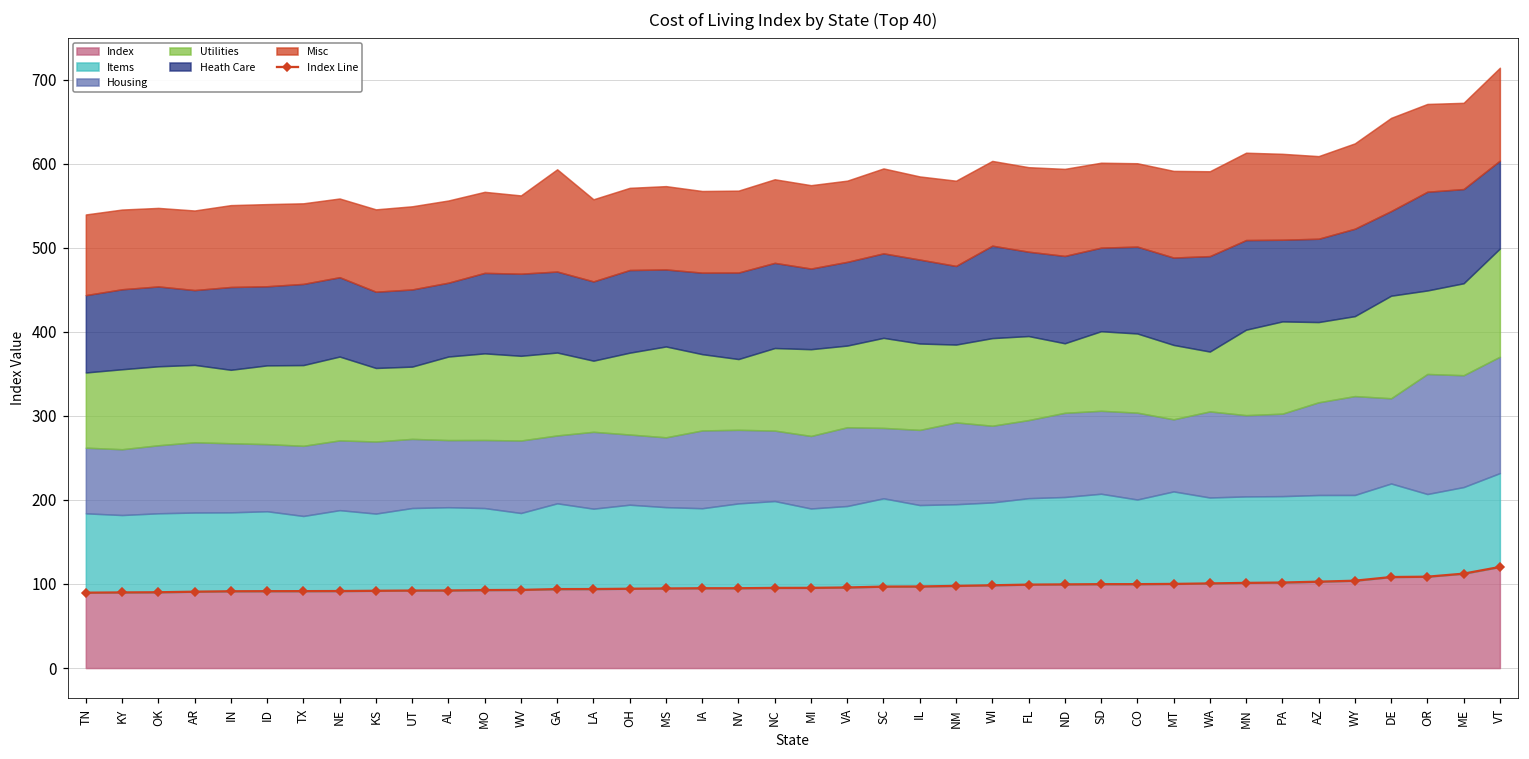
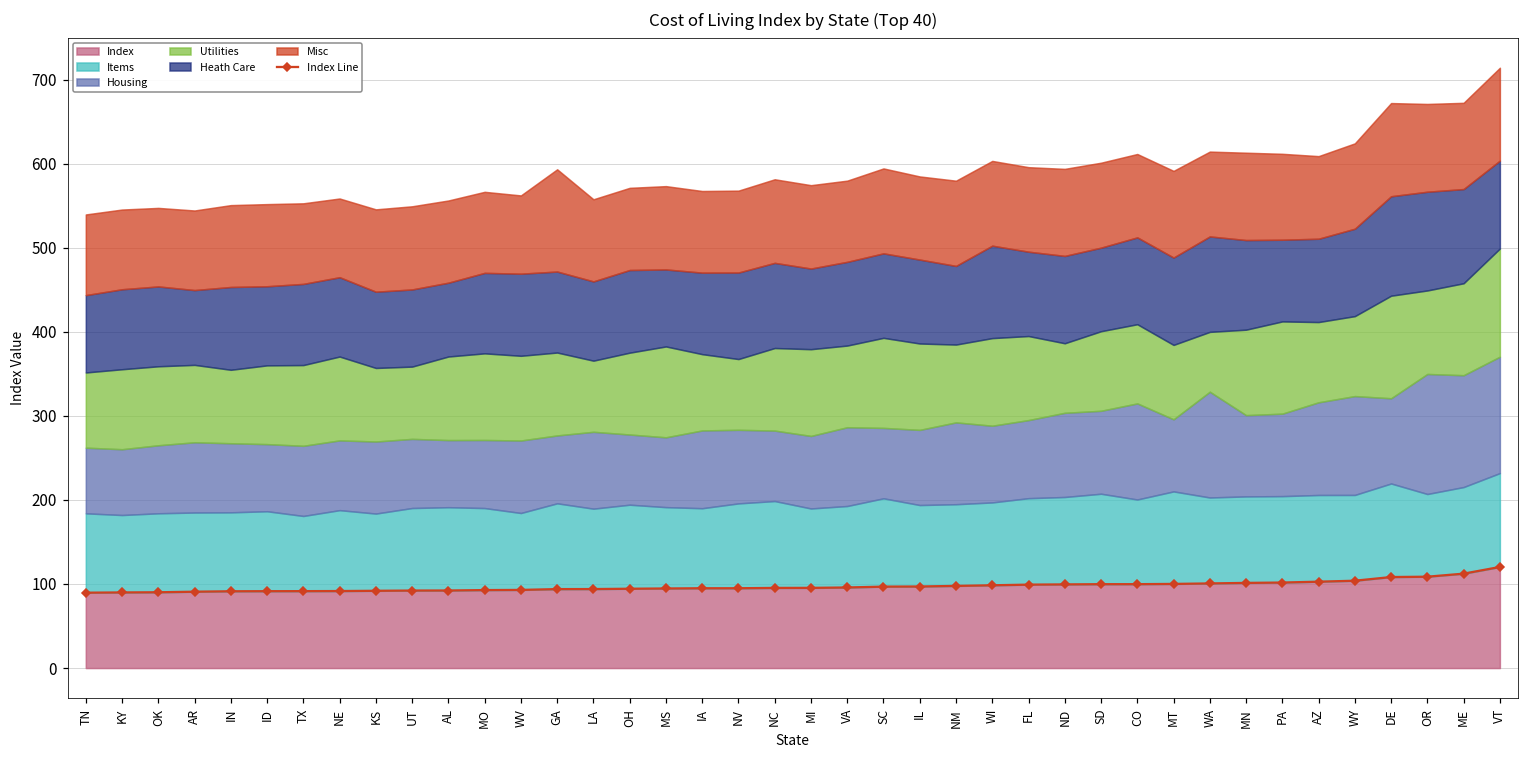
  {
    "Housing": {
      "TN": 80,
      "KY": 80,
      "OK": 80,
      "AR": 80,
      "IN": 80,
      "ID": 80,
      "TX": 80,
      "NE": 80,
      "KS": 90,
      "UT": 80,
      "AL": 80,
      "MO": 80,
      "WV": 90,
      "GA": 80,
      "LA": 90,
      "OH": 80,
      "MS": 80,
      "IA": 90,
      "NV": 90,
      "NC": 80,
      "MI": 90,
      "VA": 90,
      "SC": 80,
      "IL": 90,
      "NM": 100,
      "WI": 90,
      "FL": 90,
      "ND": 100,
      "SD": 100,
-     "CO": 100,
+     "CO": 110,
      "MT": 90,
-     "WA": 100,
+     "WA": 130,
      "MN": 100,
      "PA": 100,
      "AZ": 110,
      "WY": 120,
      "DE": 100,
      "OR": 140,
      "ME": 130,
      "VT": 140
    },
    "Heath Care": {
      "TN": 90,
      "KY": 100,
      "OK": 90,
      "AR": 90,
      "IN": 100,
      "ID": 90,
      "TX": 100,
      "NE": 90,
      "KS": 90,
      "UT": 90,
      "AL": 90,
      "MO": 100,
      "WV": 100,
      "GA": 100,
      "LA": 90,
      "OH": 100,
      "MS": 90,
      "IA": 100,
      "NV": 100,
      "NC": 100,
      "MI": 100,
      "VA": 100,
      "SC": 100,
      "IL": 100,
      "NM": 90,
      "WI": 110,
      "FL": 100,
      "ND": 100,
      "SD": 100,
      "CO": 100,
      "MT": 100,
      "WA": 110,
      "MN": 110,
      "PA": 100,
      "AZ": 100,
      "WY": 100,
-     "DE": 100,
+     "DE": 120,
      "OR": 120,
      "ME": 110,
      "VT": 100
    }
  }
